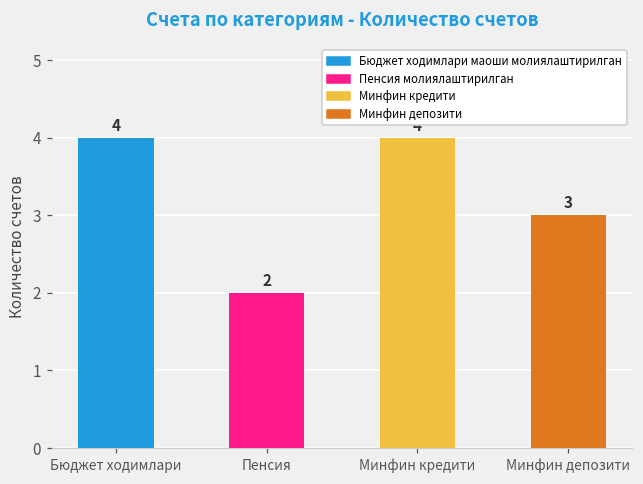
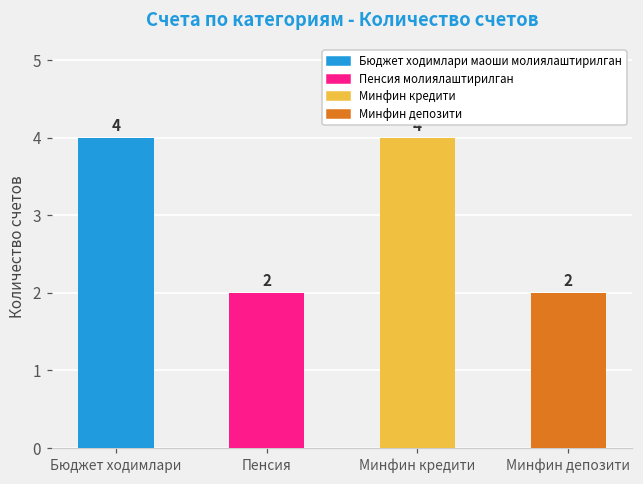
  {
    "Бюджет ходимлари": 4,
    "Пенсия": 2,
-   "Минфин депозити": 3
+   "Минфин депозити": 2
  }
